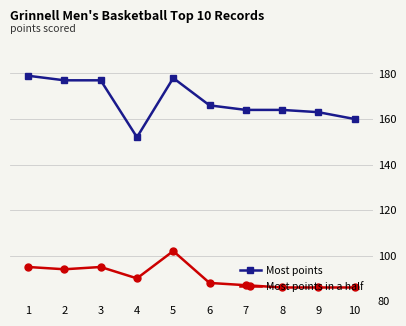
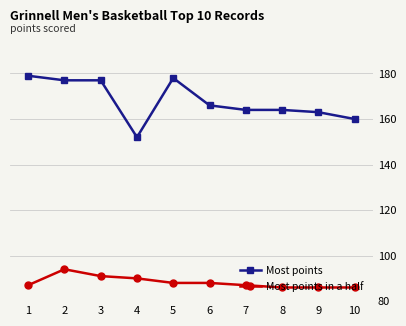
  {
    "Most points": {
      "1": 179,
      "2": 177,
      "3": 177,
      "4": 152,
      "5": 178,
      "6": 166,
      "7": 164,
      "8": 164,
      "9": 163,
      "10": 160
    },
    "Most points in a half": {
-     "1": 95,
+     "1": 87,
      "2": 94,
-     "3": 95,
+     "3": 91,
      "4": 90,
-     "5": 102,
+     "5": 88,
      "6": 88,
      "7": 87,
      "8": 86,
      "9": 86,
      "10": 86
    }
  }
